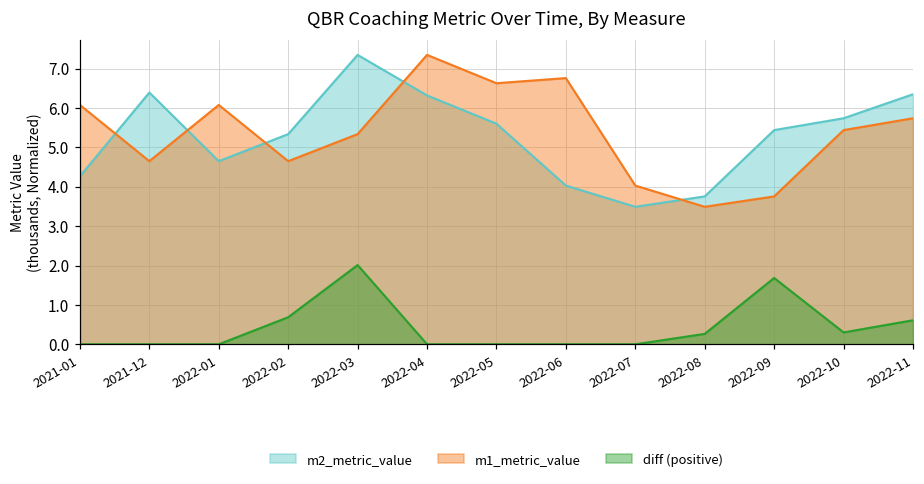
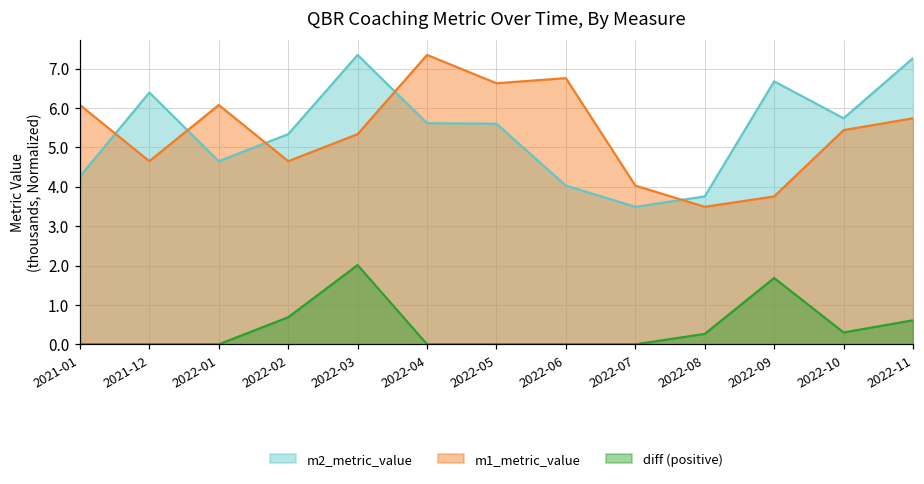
  {
    "m2_metric_value": {
      "2021-01": 4.3,
      "2021-12": 6.4,
      "2022-01": 4.7,
      "2022-02": 5.3,
      "2022-03": 7.4,
-     "2022-04": 6.3,
+     "2022-04": 5.6,
      "2022-05": 5.6,
      "2022-06": 4.0,
      "2022-07": 3.5,
      "2022-08": 3.8,
-     "2022-09": 5.4,
+     "2022-09": 6.7,
      "2022-10": 5.7,
-     "2022-11": 6.4
+     "2022-11": 7.3
    },
    "m1_metric_value": {
      "2021-01": 6.1,
      "2021-12": 4.7,
      "2022-01": 6.1,
      "2022-02": 4.7,
      "2022-03": 5.3,
      "2022-04": 7.4,
      "2022-05": 6.6,
      "2022-06": 6.8,
      "2022-07": 4.0,
      "2022-08": 3.5,
      "2022-09": 3.8,
      "2022-10": 5.4,
      "2022-11": 5.7
    },
    "diff (positive)": {
      "2021-01": 0.0,
      "2021-12": 0.0,
      "2022-01": 0.0,
      "2022-02": 0.7,
      "2022-03": 2.0,
      "2022-04": 0.0,
      "2022-05": 0.0,
      "2022-06": 0.0,
      "2022-07": 0.0,
      "2022-08": 0.3,
      "2022-09": 1.7,
      "2022-10": 0.3,
      "2022-11": 0.6
    }
  }
